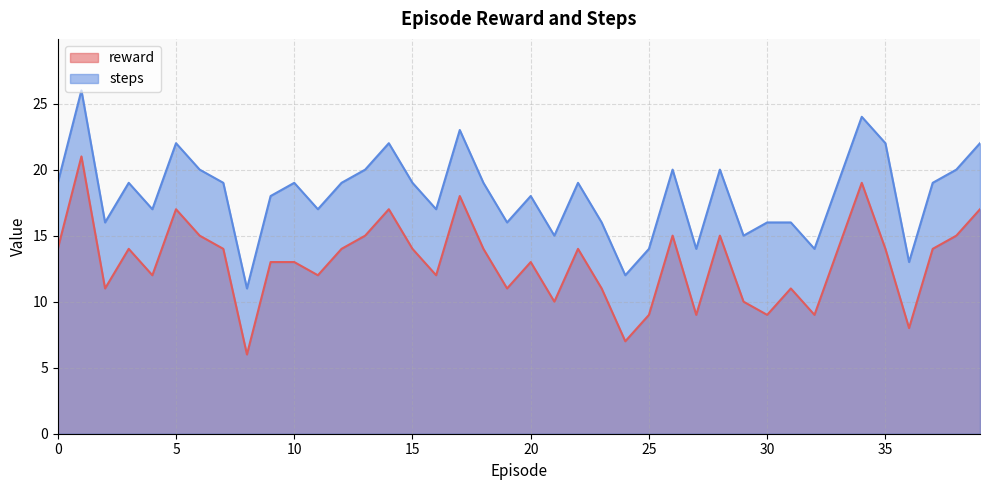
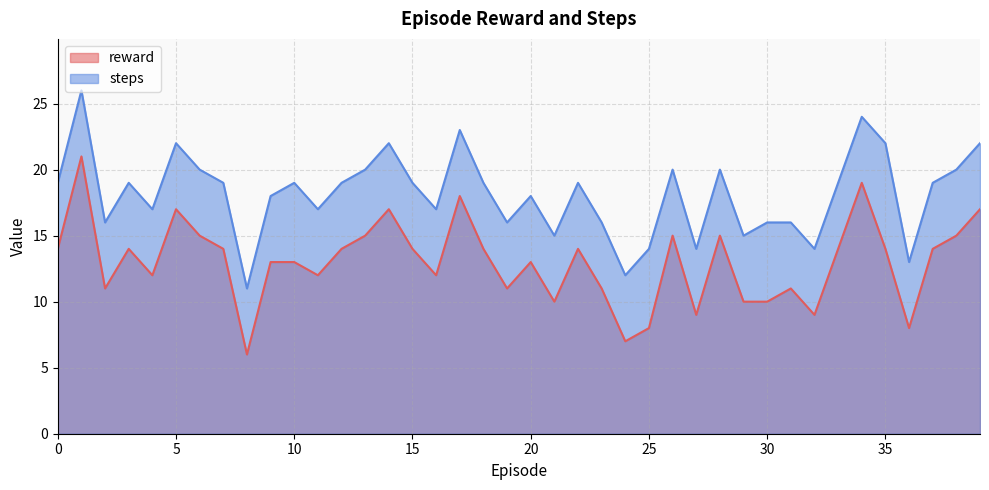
  {
    "reward": {
      "0": 14,
      "5": 17,
      "10": 13,
      "15": 14,
      "20": 13,
-     "25": 9,
-     "30": 9,
+     "25": 8,
+     "30": 10,
      "35": 14
    },
    "steps": {
      "0": 19,
      "5": 22,
      "10": 19,
      "15": 19,
      "20": 18,
      "25": 14,
      "30": 16,
      "35": 22
    }
  }
